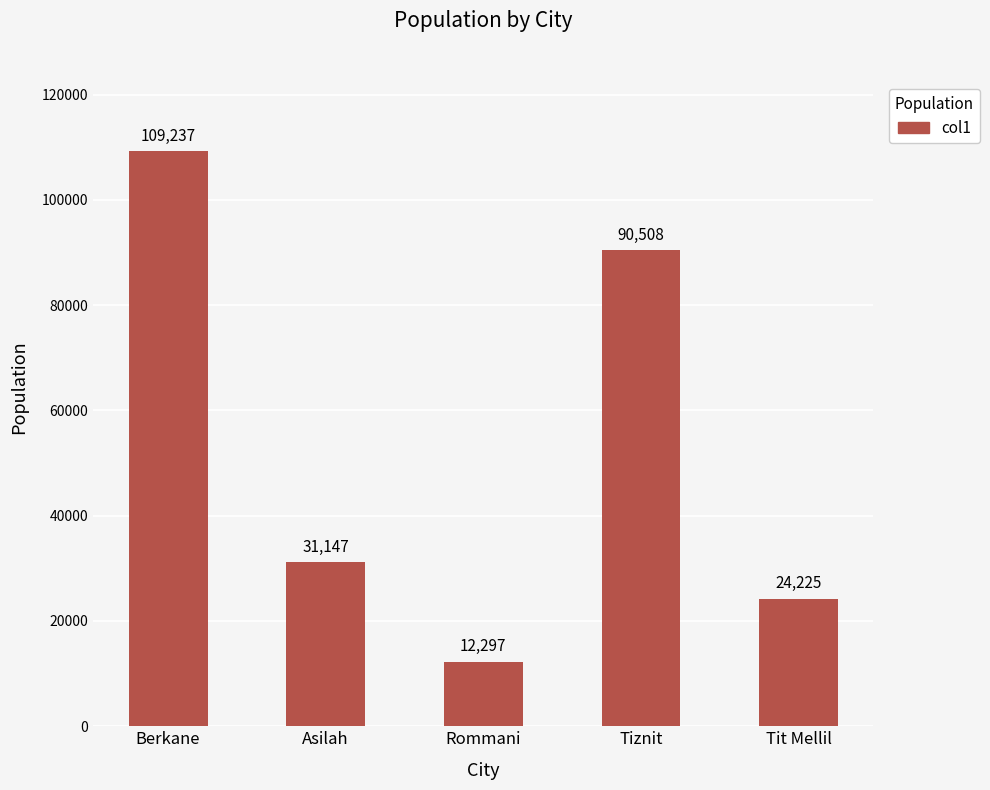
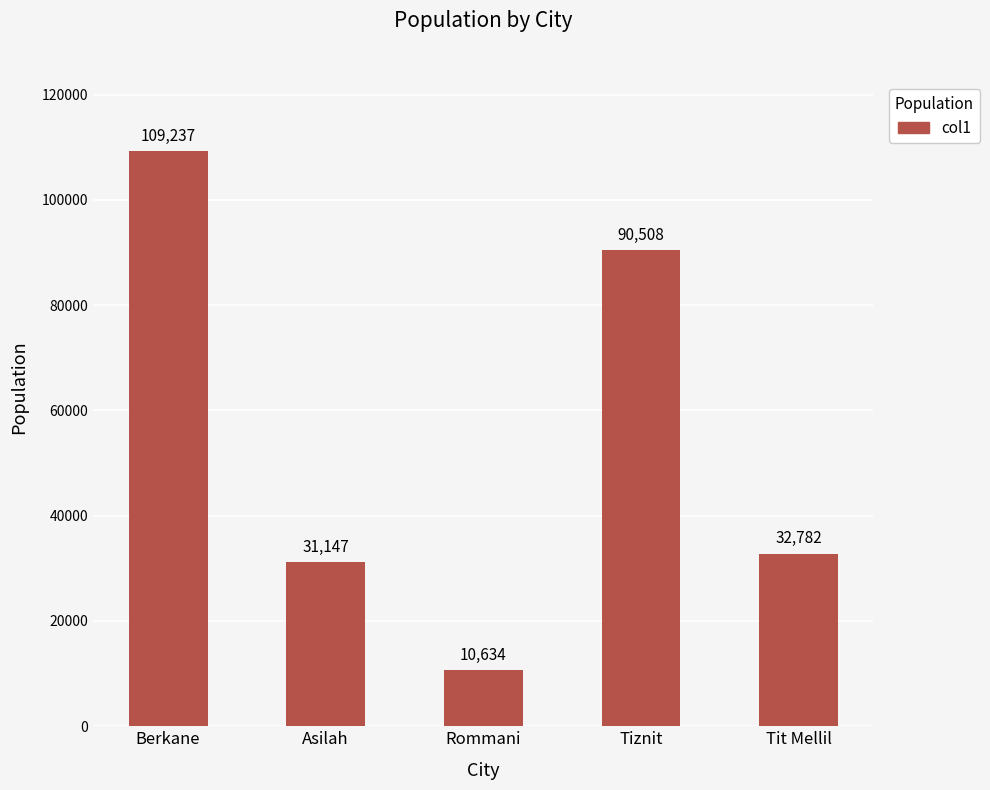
  {
    "Berkane": "109,237",
    "Asilah": "31,147",
-   "Rommani": "12,297",
+   "Rommani": "10,634",
    "Tiznit": "90,508",
-   "Tit Mellil": "24,225"
+   "Tit Mellil": "32,782"
  }
